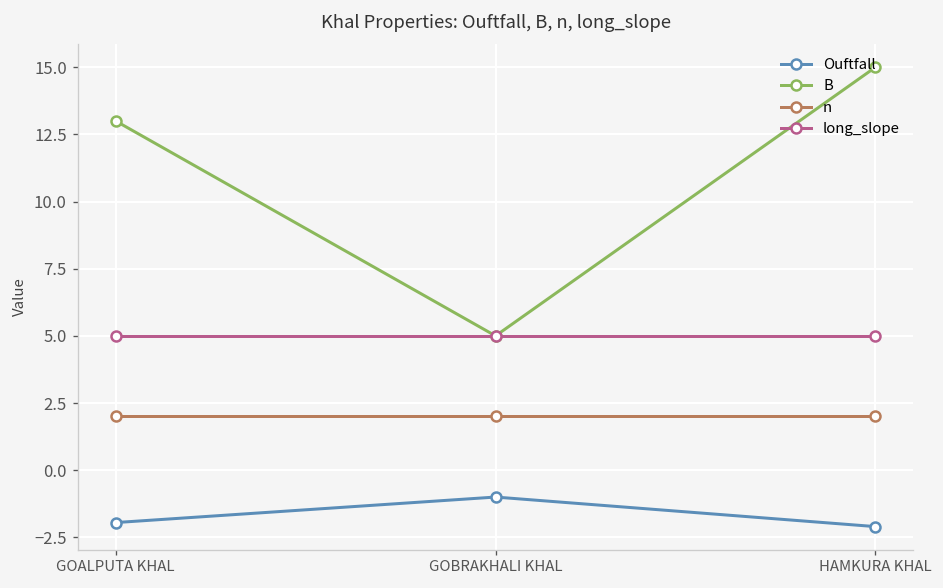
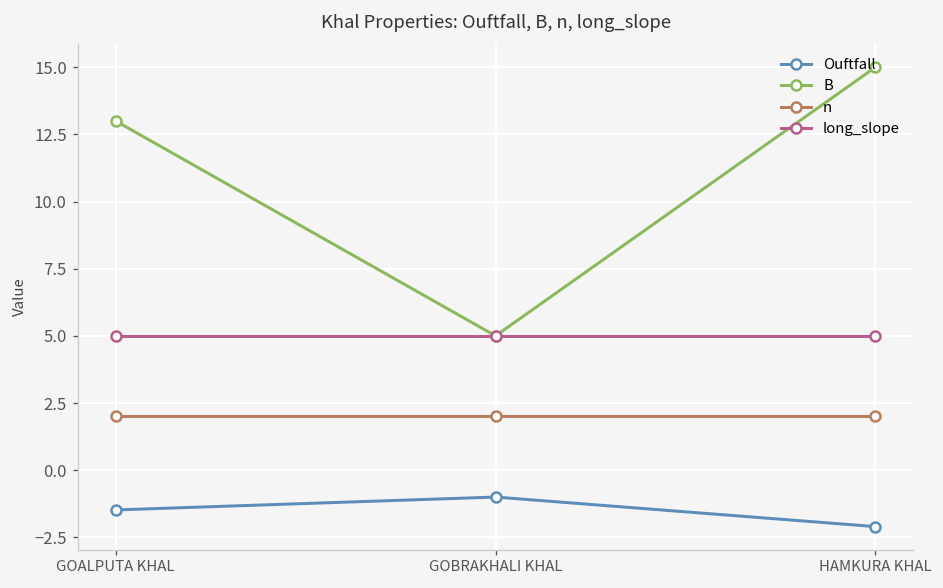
  {
    "Ouftfall": {
-     "GOALPUTA KHAL": -2.0,
+     "GOALPUTA KHAL": -1.5,
      "GOBRAKHALI KHAL": -1.0,
      "HAMKURA KHAL": -2.1
    },
    "B": {
      "GOALPUTA KHAL": 13.0,
      "HAMKURA KHAL": 15.0
    },
    "n": {
      "GOALPUTA KHAL": 2.0,
      "GOBRAKHALI KHAL": 2.0,
      "HAMKURA KHAL": 2.0
    },
    "long_slope": {
      "GOALPUTA KHAL": 5.0,
      "HAMKURA KHAL": 5.0
    }
  }
